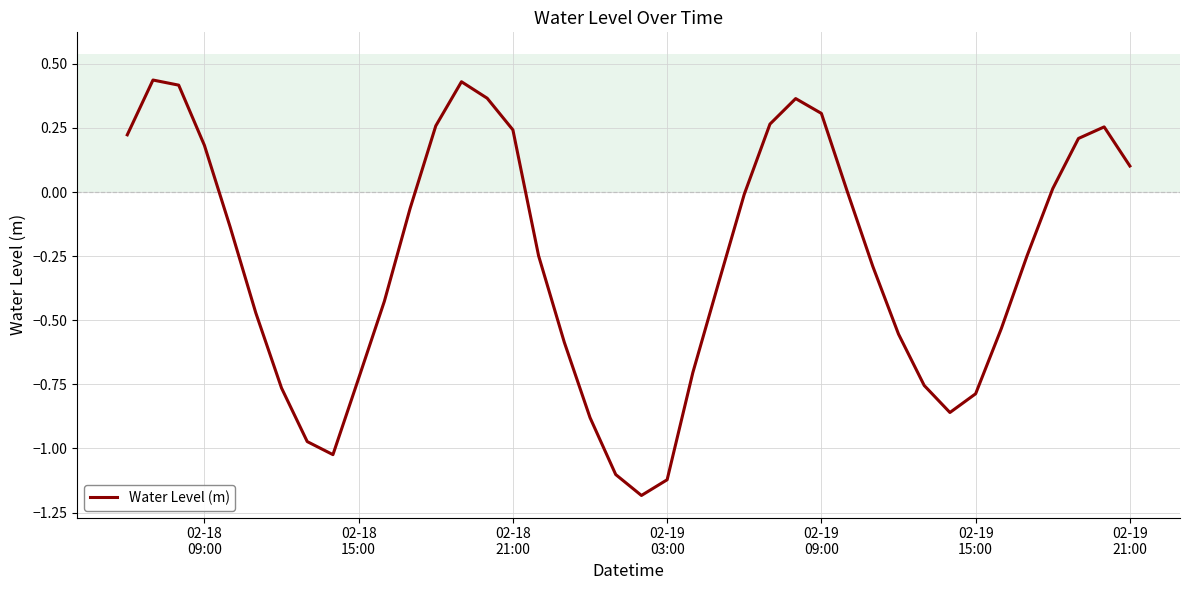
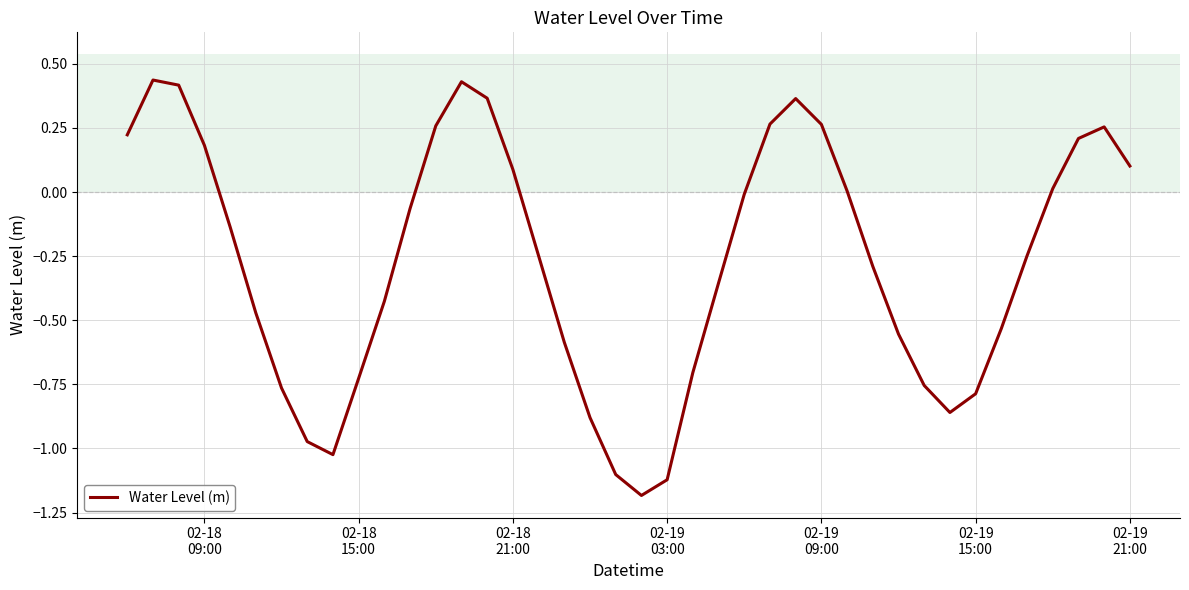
  {
    "02-18 09:00": 0.18,
    "02-18 15:00": -0.73,
-   "02-18 21:00": 0.24,
+   "02-18 21:00": 0.09,
    "02-19 03:00": -1.12,
-   "02-19 09:00": 0.31,
+   "02-19 09:00": 0.26,
    "02-19 15:00": -0.79,
    "02-19 21:00": 0.10
  }
